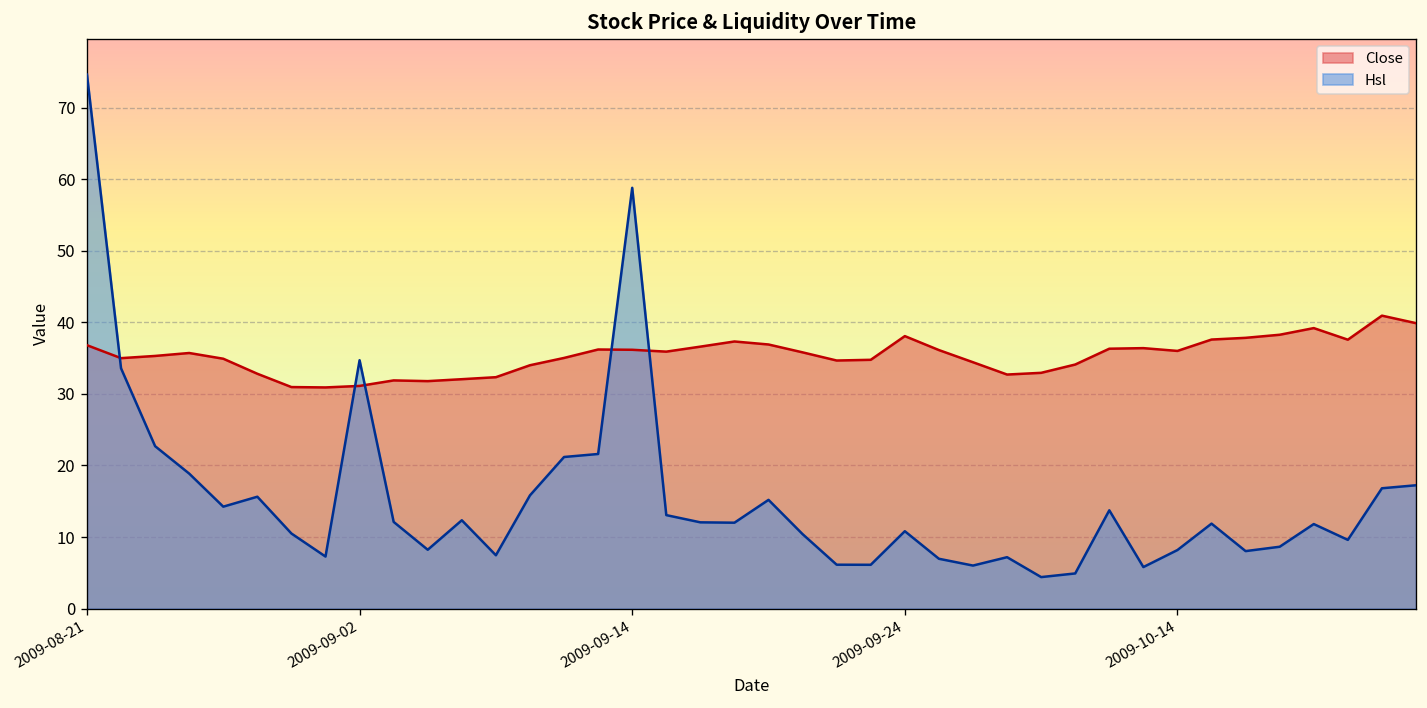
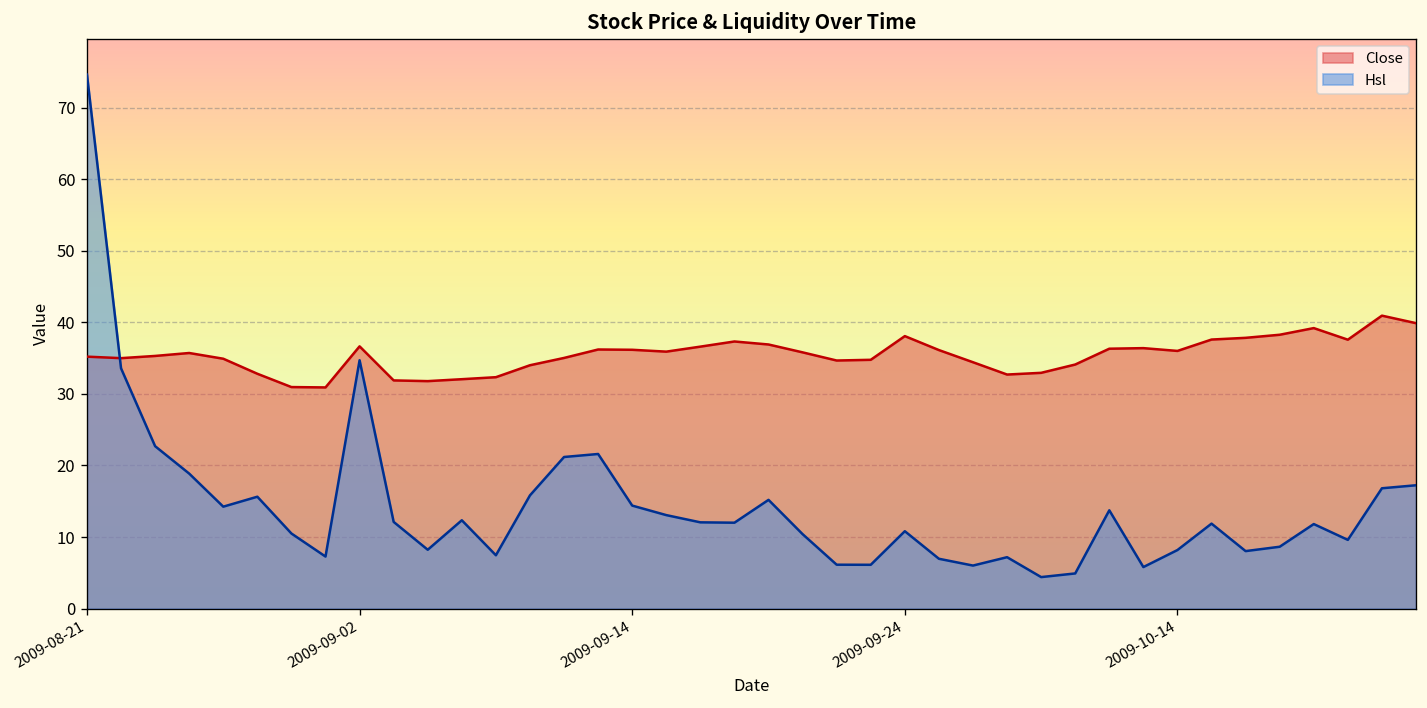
  {
    "Close": {
-     "2009-08-21": 37,
-     "2009-09-02": 31,
+     "2009-08-21": 35,
+     "2009-09-02": 37,
      "2009-09-14": 36,
      "2009-09-24": 38,
      "2009-10-14": 36
    },
    "Hsl": {
      "2009-08-21": 75,
      "2009-09-02": 35,
-     "2009-09-14": 59,
+     "2009-09-14": 14,
      "2009-09-24": 11,
      "2009-10-14": 8
    }
  }
